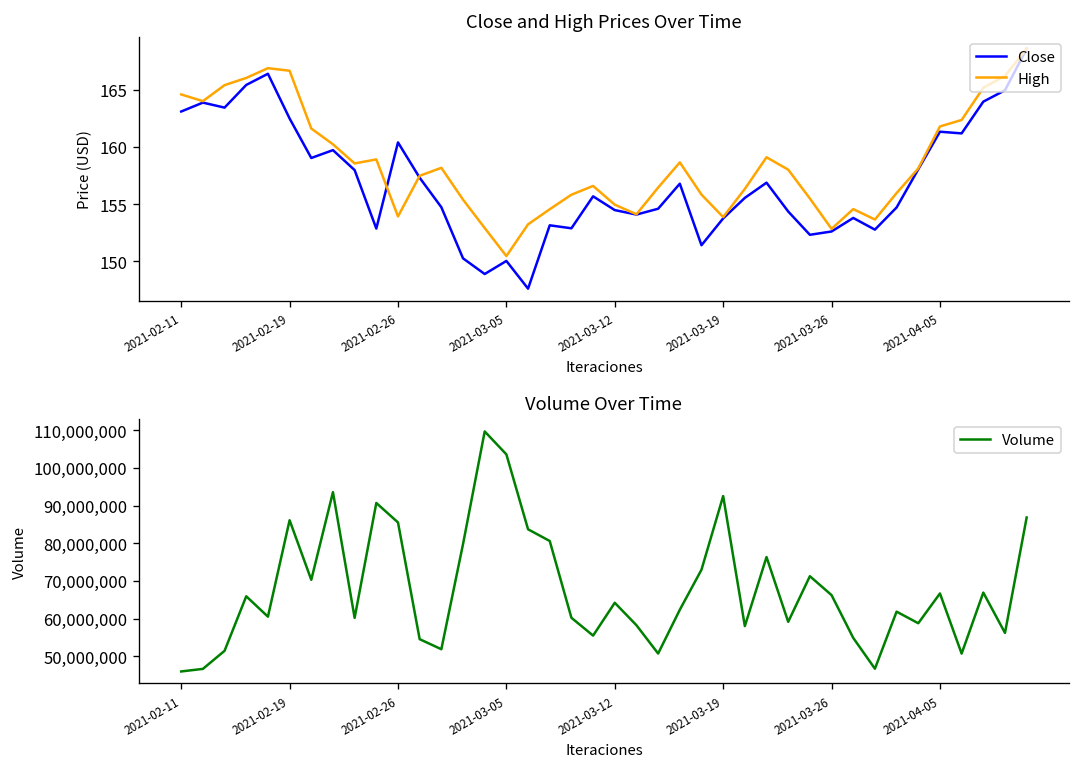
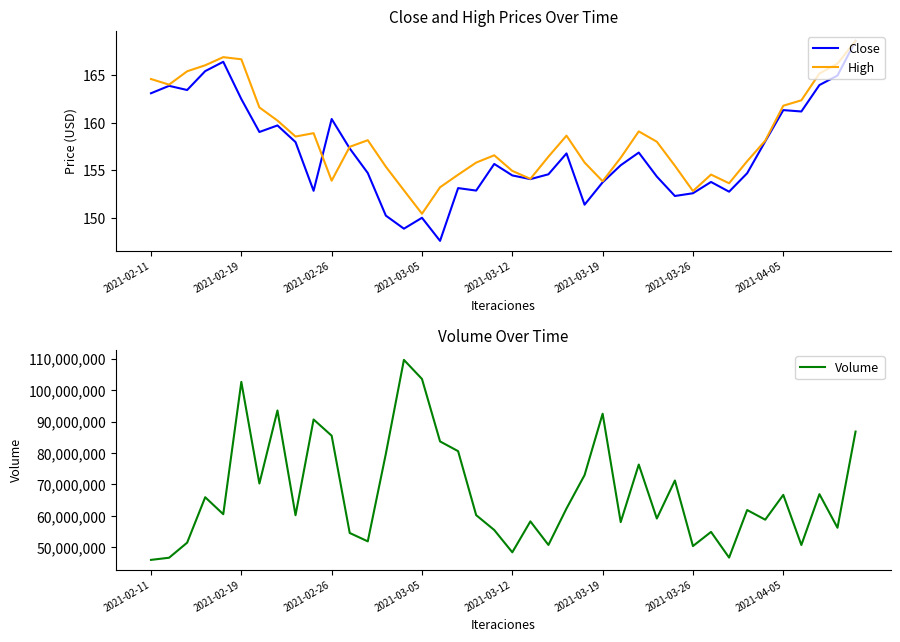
  {
    "Close and High Prices Over Time": {
      "Close": {
        "2021-02-11": "163",
        "2021-02-19": "162",
        "2021-02-26": "160",
        "2021-03-05": "150",
        "2021-03-12": "154",
        "2021-04-05": "161"
      },
      "High": {
        "2021-02-11": "165",
        "2021-02-19": "167",
        "2021-02-26": "154",
        "2021-03-05": "150",
        "2021-03-12": "155",
        "2021-04-05": "162"
      }
    },
    "Volume Over Time": {
      "2021-02-11": "46,000,000",
-     "2021-02-19": "86,000,000",
+     "2021-02-19": "103,000,000",
      "2021-02-26": "86,000,000",
      "2021-03-05": "104,000,000",
-     "2021-03-12": "64,000,000",
+     "2021-03-12": "48,000,000",
      "2021-03-19": "93,000,000",
-     "2021-03-26": "66,000,000",
+     "2021-03-26": "50,000,000",
      "2021-04-05": "67,000,000"
    }
  }
